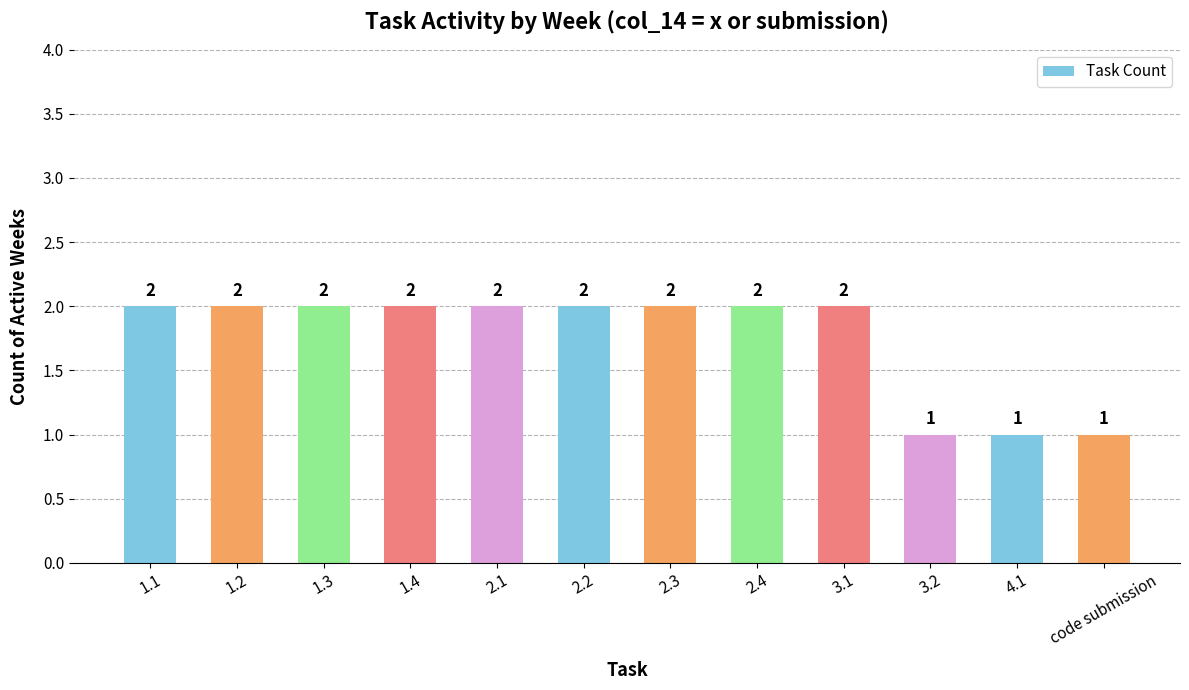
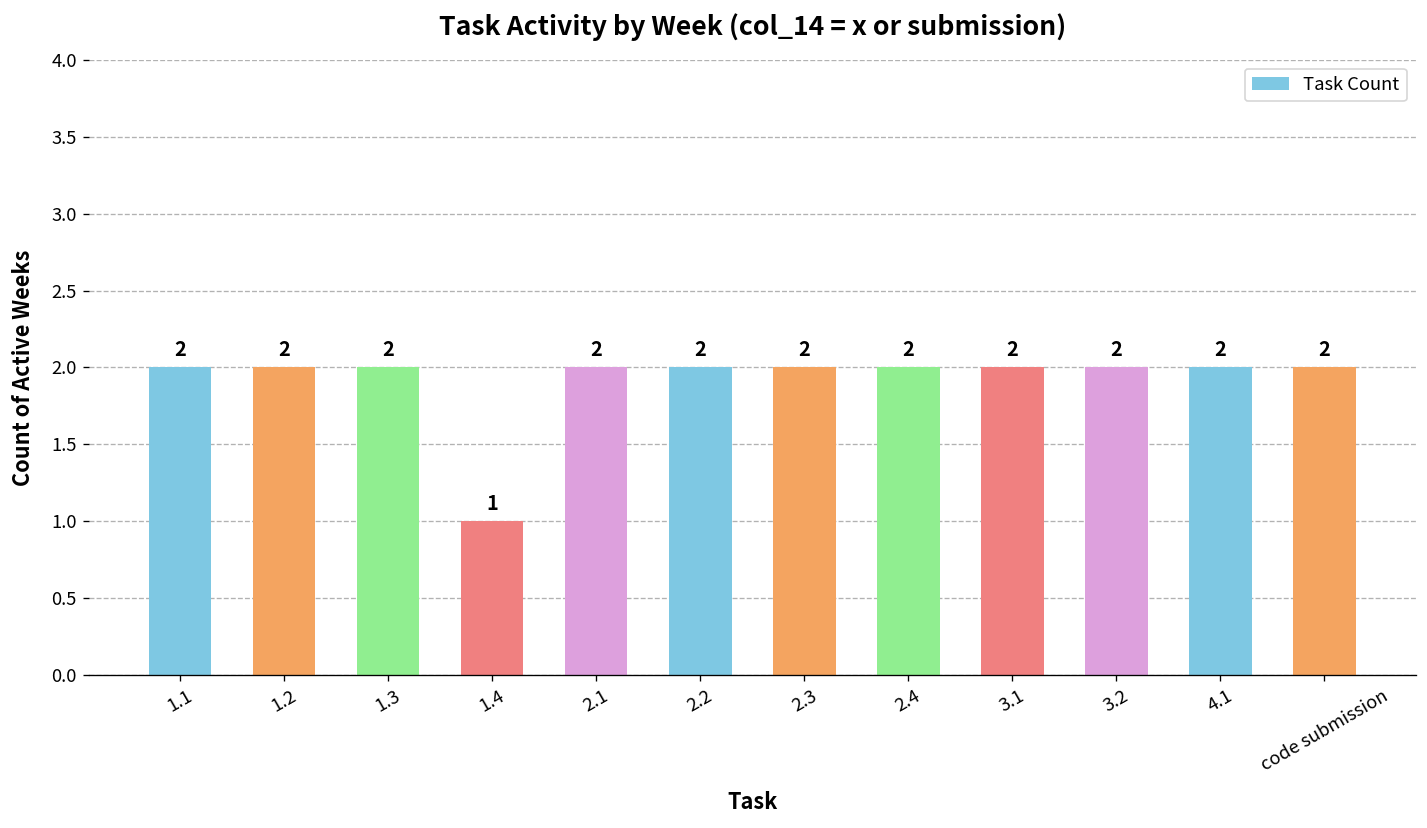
  {
    "1.1": 2,
    "1.2": 2,
    "1.3": 2,
-   "1.4": 2,
+   "1.4": 1,
    "2.1": 2,
    "2.2": 2,
    "2.3": 2,
    "2.4": 2,
    "3.1": 2,
-   "3.2": 1,
-   "4.1": 1,
-   "code submission": 1
+   "3.2": 2,
+   "4.1": 2,
+   "code submission": 2
  }
